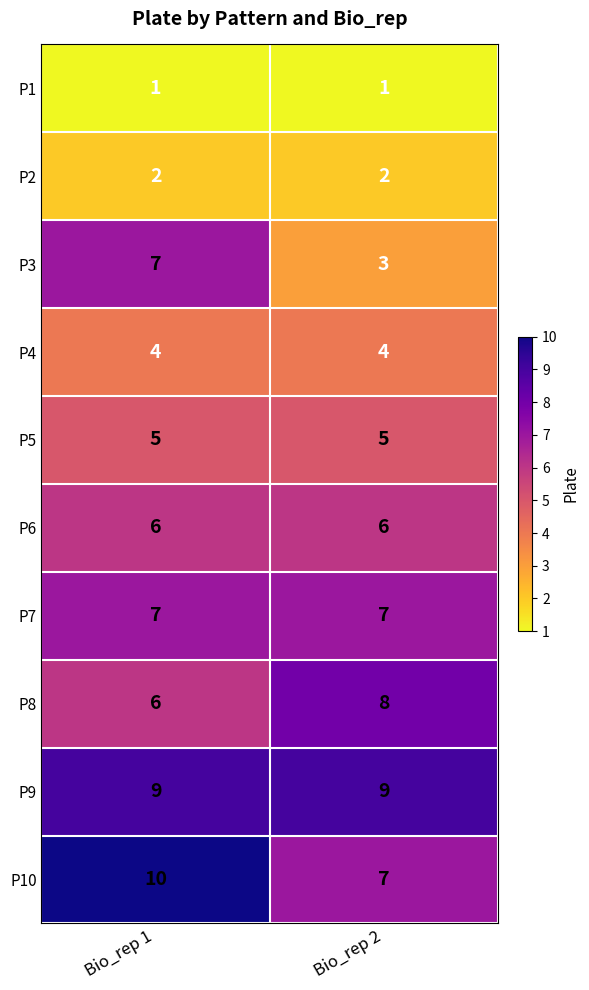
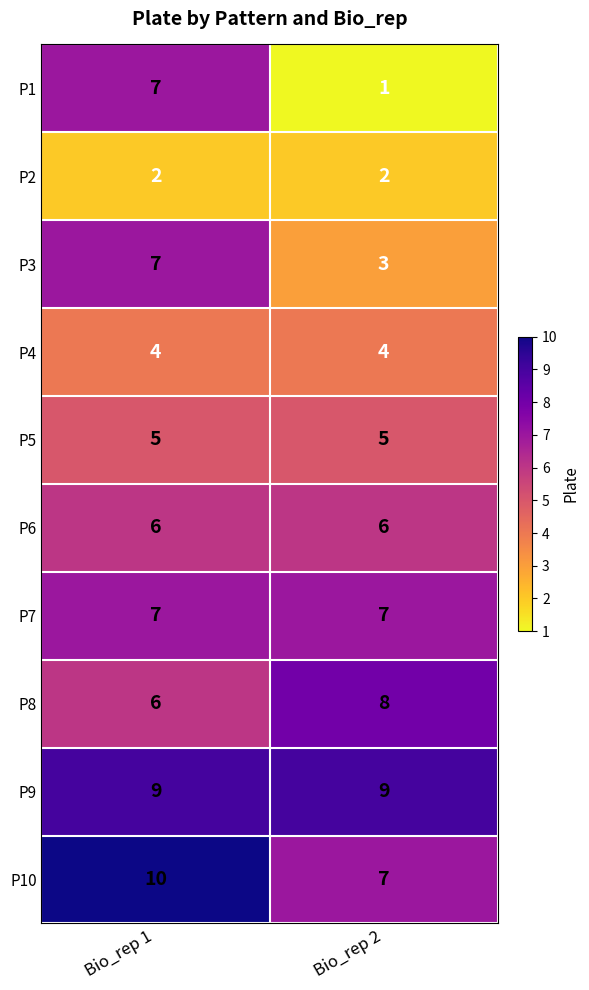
  {
    "P1": {
-     "Bio_rep 1": 1,
+     "Bio_rep 1": 7,
      "Bio_rep 2": 1
    },
    "P2": {
      "Bio_rep 1": 2,
      "Bio_rep 2": 2
    },
    "P3": {
      "Bio_rep 1": 7,
      "Bio_rep 2": 3
    },
    "P4": {
      "Bio_rep 1": 4,
      "Bio_rep 2": 4
    },
    "P5": {
      "Bio_rep 1": 5,
      "Bio_rep 2": 5
    },
    "P6": {
      "Bio_rep 1": 6,
      "Bio_rep 2": 6
    },
    "P7": {
      "Bio_rep 1": 7,
      "Bio_rep 2": 7
    },
    "P8": {
      "Bio_rep 1": 6,
      "Bio_rep 2": 8
    },
    "P9": {
      "Bio_rep 1": 9,
      "Bio_rep 2": 9
    },
    "P10": {
      "Bio_rep 1": 10,
      "Bio_rep 2": 7
    }
  }
